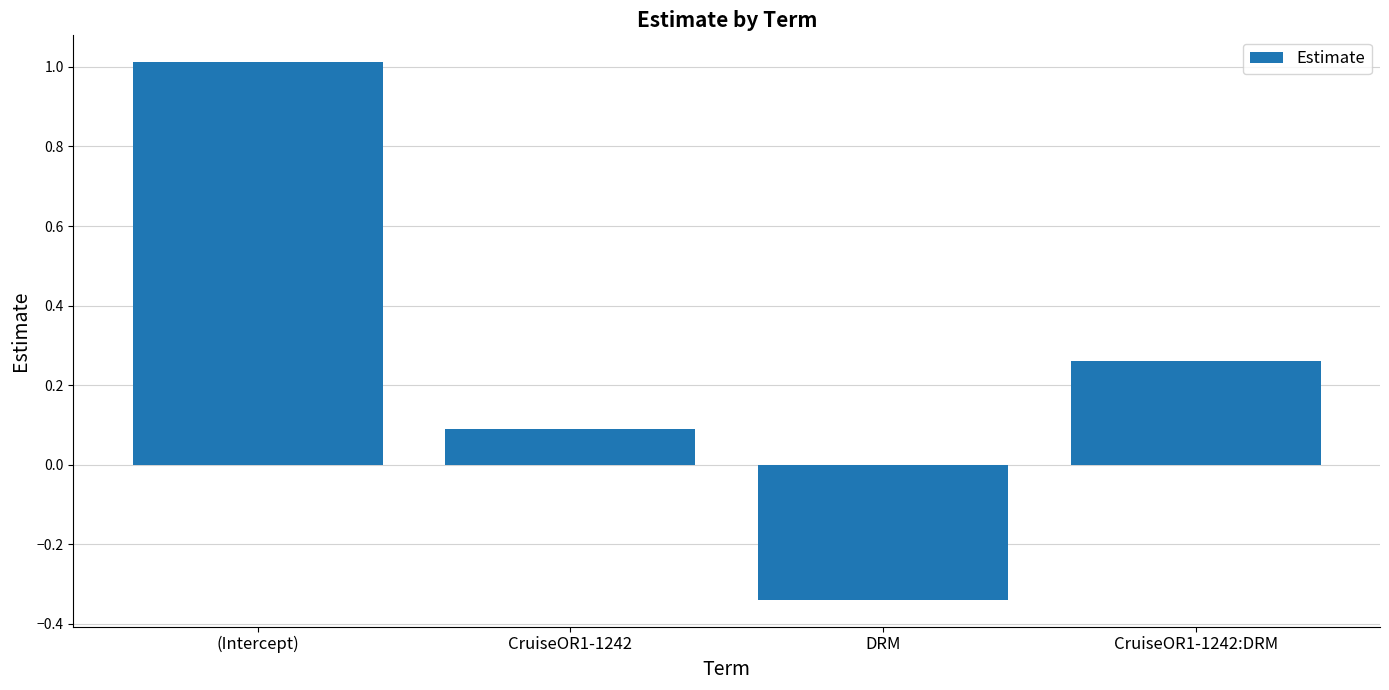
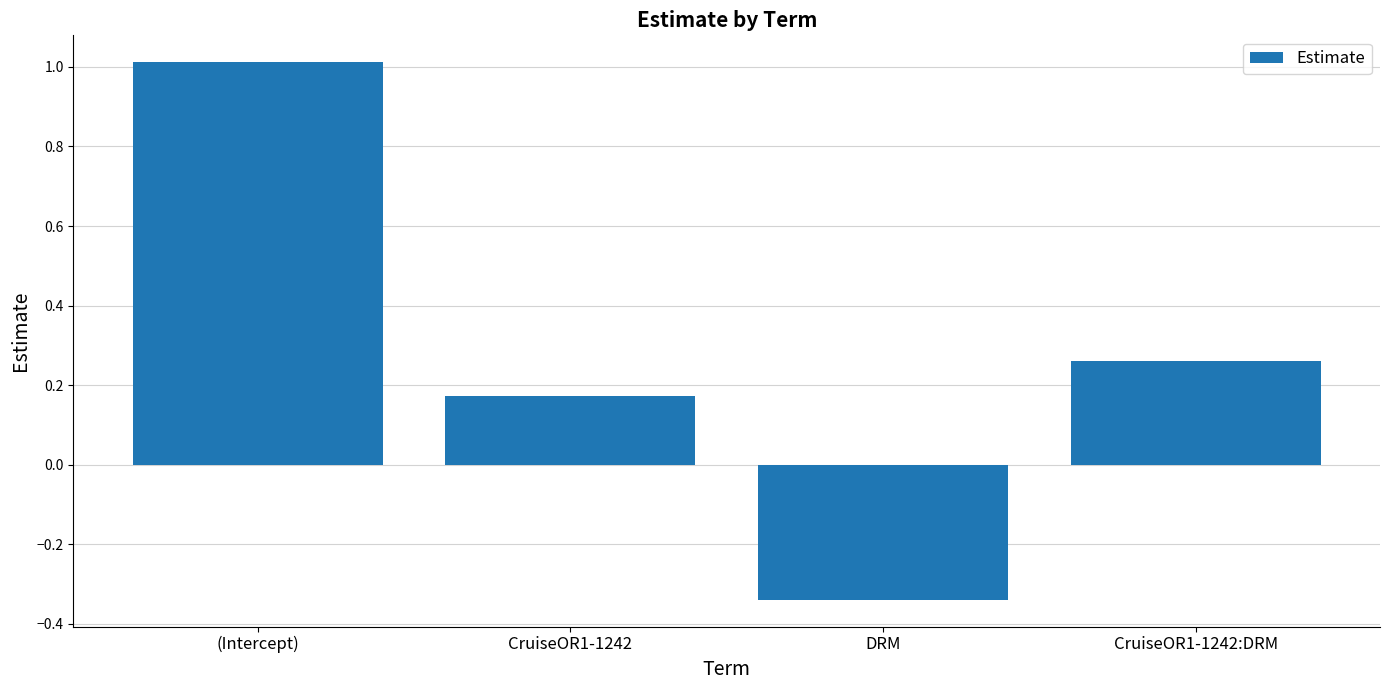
  {
    "(Intercept)": 1.01,
-   "CruiseOR1-1242": 0.09,
+   "CruiseOR1-1242": 0.17,
    "DRM": -0.34,
    "CruiseOR1-1242:DRM": 0.26
  }
